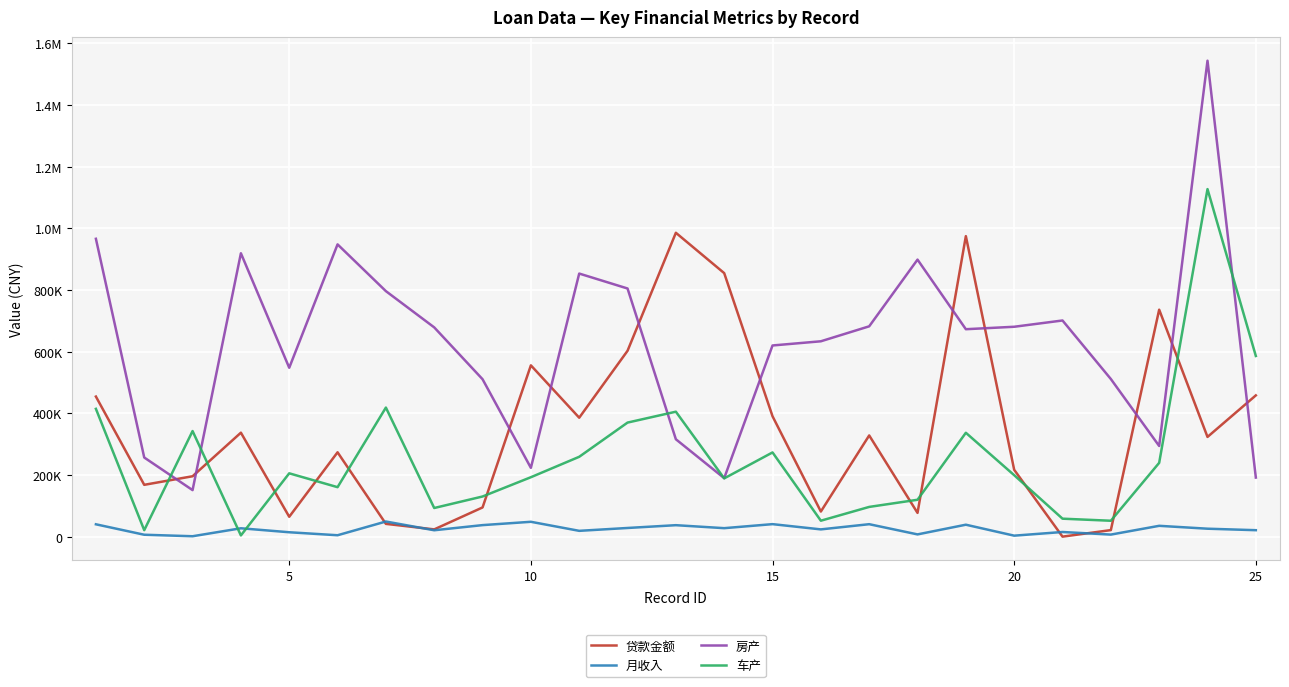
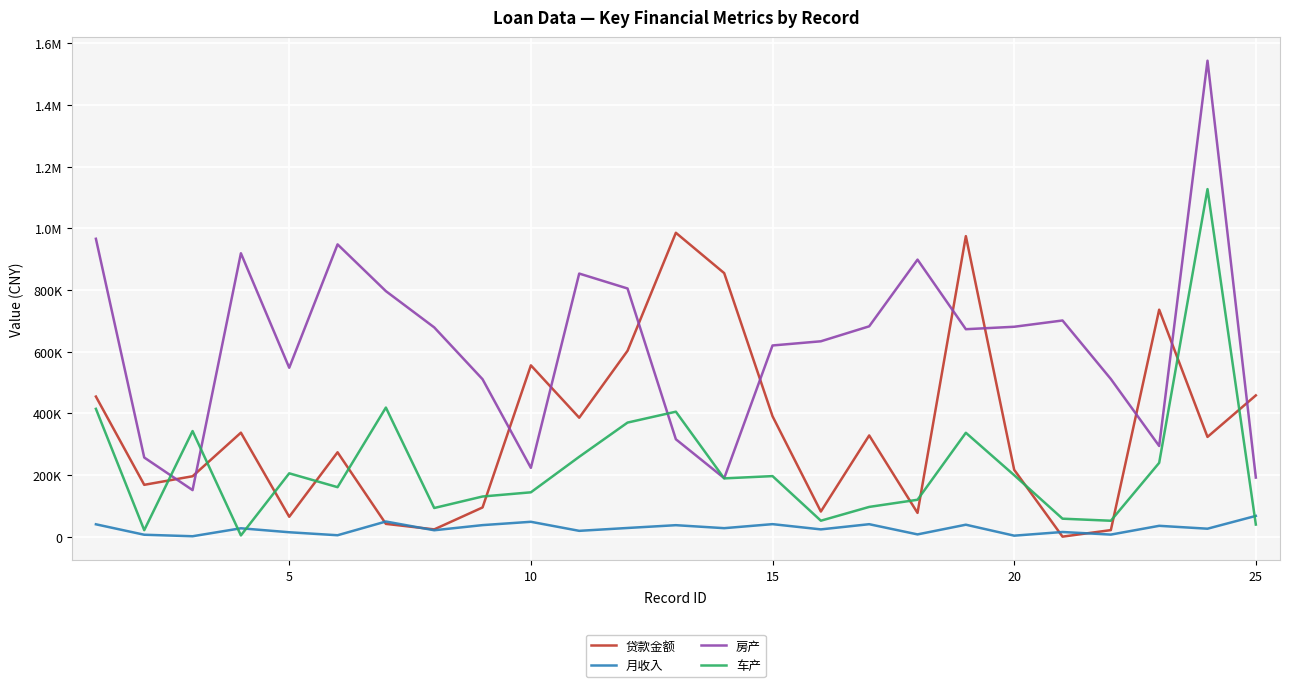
  {
    "贷款金额": {
      "5": 60000,
      "10": 560000,
      "15": 390000,
      "20": 220000,
      "25": 460000
    },
    "月收入": {
      "5": 10000,
      "10": 50000,
      "15": 40000,
      "20": 0,
-     "25": 20000
+     "25": 70000
    },
    "房产": {
      "5": 550000,
      "10": 220000,
      "15": 620000,
      "20": 680000,
      "25": 190000
    },
    "车产": {
      "5": 210000,
-     "10": 190000,
-     "15": 270000,
+     "10": 140000,
+     "15": 200000,
      "20": 200000,
-     "25": 590000
+     "25": 40000
    }
  }
